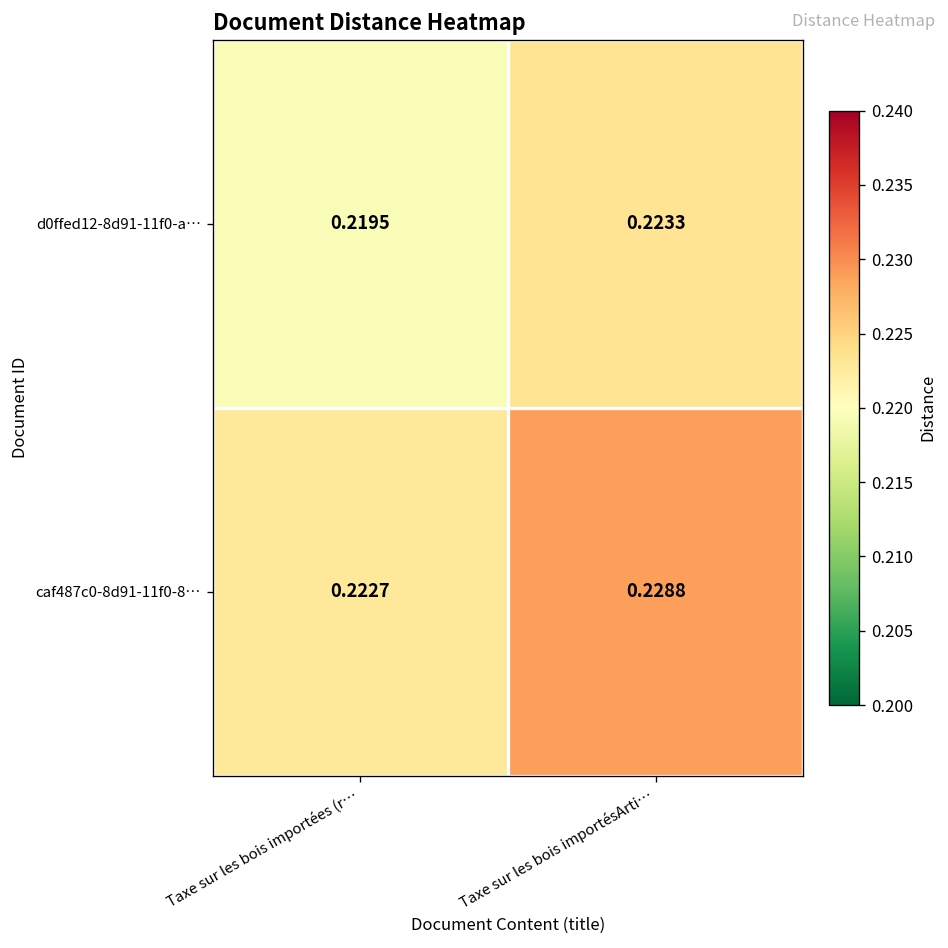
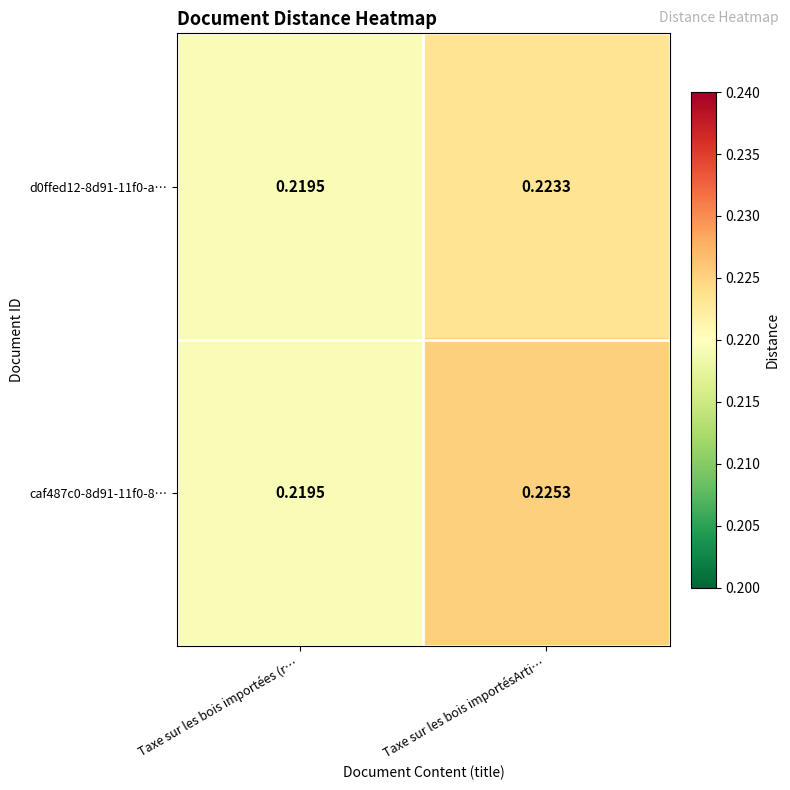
  {
    "d0ffed12-8d91-11f0-a…": {
      "Taxe sur les bois importées (r…": 0.2195,
      "Taxe sur les bois importésArti…": 0.2233
    },
    "caf487c0-8d91-11f0-8…": {
-     "Taxe sur les bois importées (r…": 0.2227,
-     "Taxe sur les bois importésArti…": 0.2288
+     "Taxe sur les bois importées (r…": 0.2195,
+     "Taxe sur les bois importésArti…": 0.2253
    }
  }
